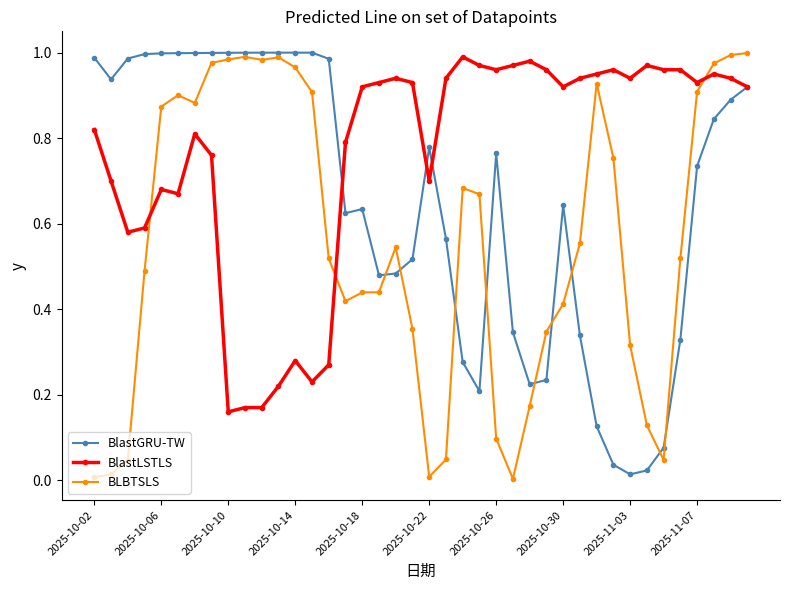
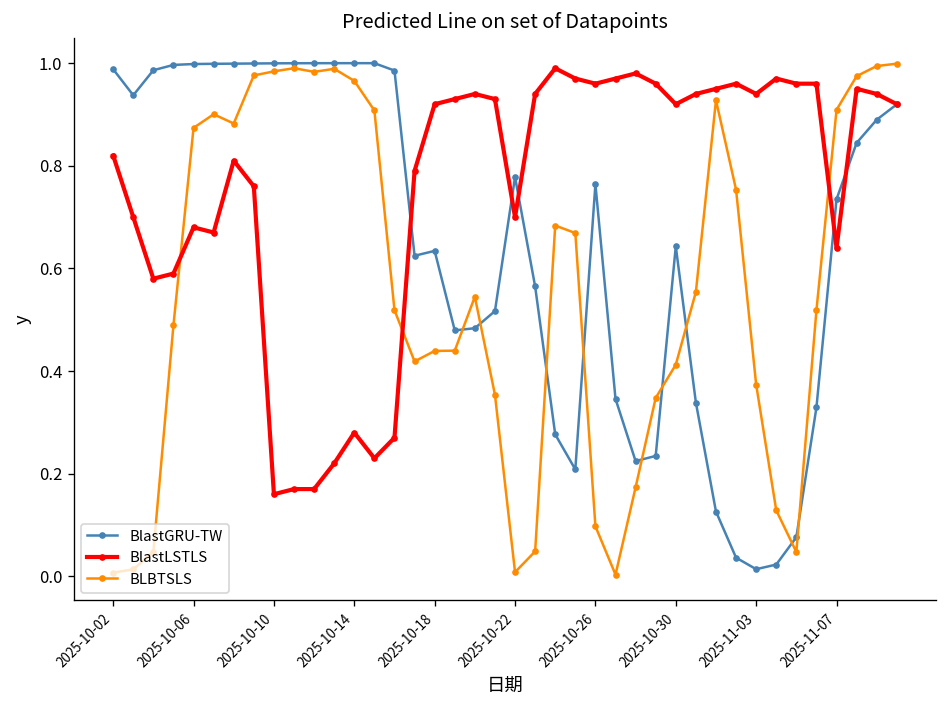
  {
    "BlastGRU-TW": {
      "2025-10-02": 0.99,
      "2025-10-06": 1.00,
      "2025-10-10": 1.00,
      "2025-10-14": 1.00,
      "2025-10-18": 0.63,
      "2025-10-22": 0.78,
      "2025-10-26": 0.76,
      "2025-10-30": 0.64,
      "2025-11-03": 0.01,
      "2025-11-07": 0.73
    },
    "BlastLSTLS": {
      "2025-10-02": 0.82,
      "2025-10-06": 0.68,
      "2025-10-10": 0.16,
      "2025-10-14": 0.28,
      "2025-10-18": 0.92,
      "2025-10-22": 0.70,
      "2025-10-26": 0.96,
      "2025-10-30": 0.92,
      "2025-11-03": 0.94,
-     "2025-11-07": 0.93
+     "2025-11-07": 0.64
    },
    "BLBTSLS": {
      "2025-10-06": 0.87,
      "2025-10-10": 0.98,
      "2025-10-14": 0.97,
      "2025-10-18": 0.44,
      "2025-10-22": 0.01,
      "2025-10-26": 0.10,
      "2025-10-30": 0.41,
-     "2025-11-03": 0.32,
+     "2025-11-03": 0.37,
      "2025-11-07": 0.91
    }
  }
